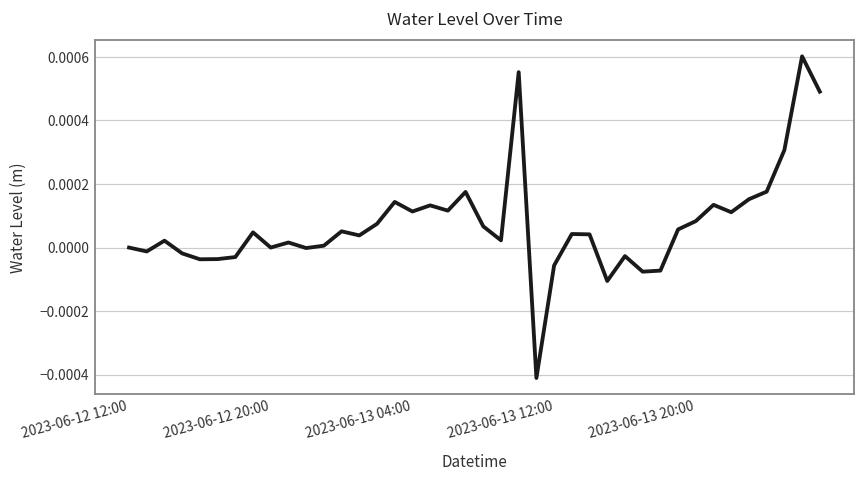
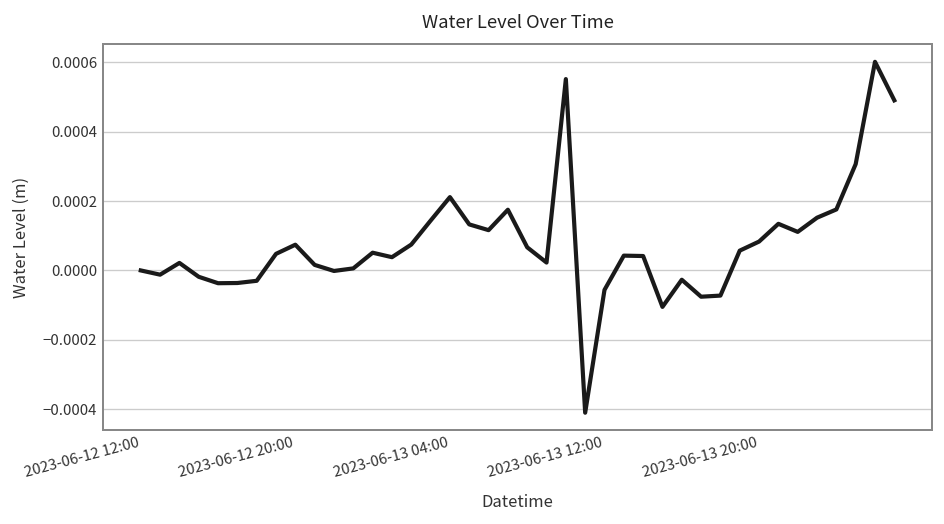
  {
    "2023-06-12 12:00": 0.00000,
-   "2023-06-12 20:00": 0.0000,
-   "2023-06-13 04:00": 0.00011,
+   "2023-06-12 20:00": 0.0001,
+   "2023-06-13 04:00": 0.00021,
    "2023-06-13 12:00": -0.00006,
    "2023-06-13 20:00": 0.00008
  }
